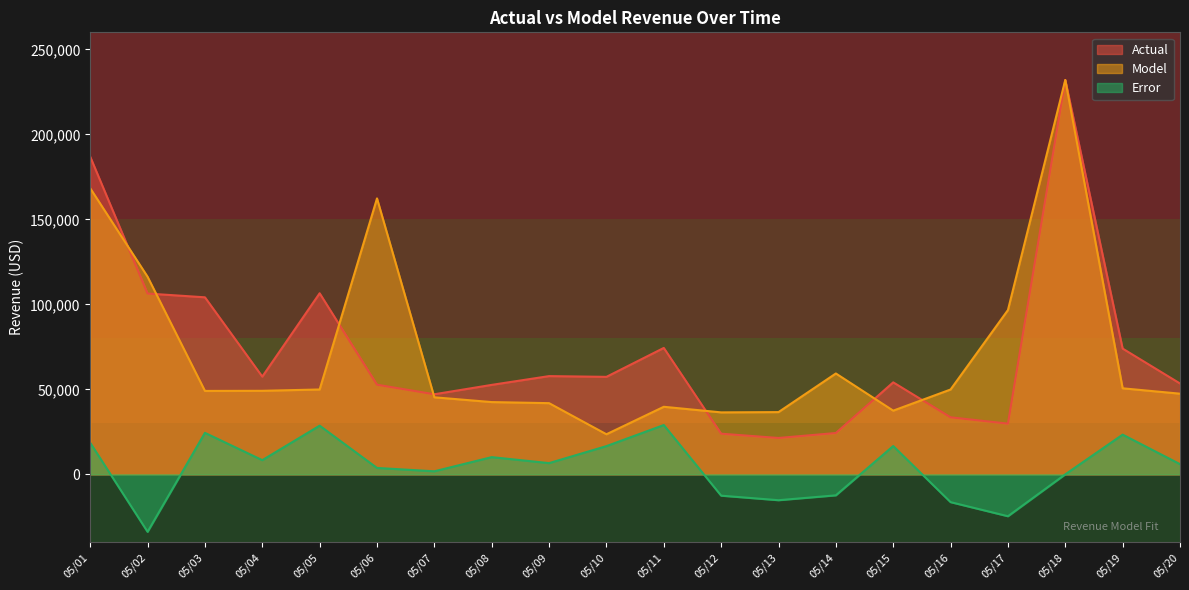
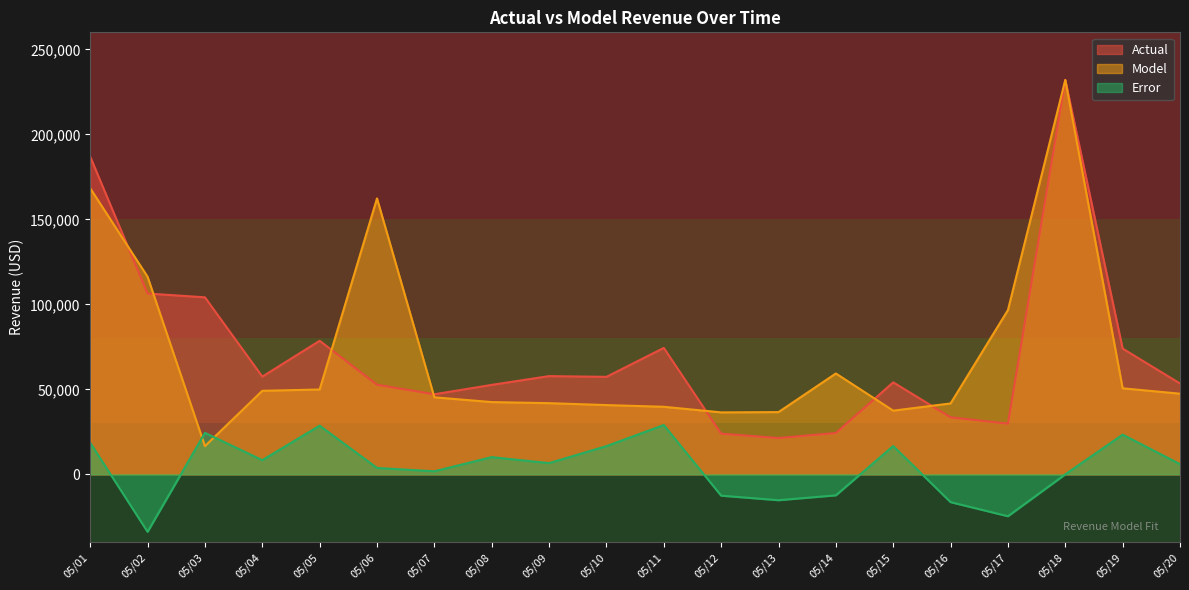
  {
    "Actual": {
      "05/01": "187,000",
      "05/02": "106,000",
      "05/03": "104,000",
      "05/04": "57,000",
-     "05/05": "107,000",
+     "05/05": "79,000",
      "05/06": "53,000",
      "05/07": "47,000",
      "05/08": "53,000",
      "05/09": "58,000",
      "05/10": "57,000",
      "05/11": "74,000",
      "05/12": "24,000",
      "05/13": "21,000",
      "05/14": "24,000",
      "05/15": "54,000",
      "05/16": "34,000",
      "05/17": "30,000",
      "05/19": "74,000",
      "05/20": "53,000"
    },
    "Model": {
      "05/01": "168,000",
      "05/02": "116,000",
-     "05/03": "49,000",
+     "05/03": "17,000",
      "05/04": "49,000",
      "05/05": "50,000",
      "05/06": "162,000",
      "05/07": "45,000",
      "05/08": "43,000",
      "05/09": "42,000",
-     "05/10": "24,000",
+     "05/10": "41,000",
      "05/11": "40,000",
      "05/12": "36,000",
      "05/13": "37,000",
      "05/14": "59,000",
      "05/15": "37,000",
-     "05/16": "50,000",
+     "05/16": "42,000",
      "05/17": "97,000",
      "05/19": "51,000",
      "05/20": "47,000"
    }
  }
